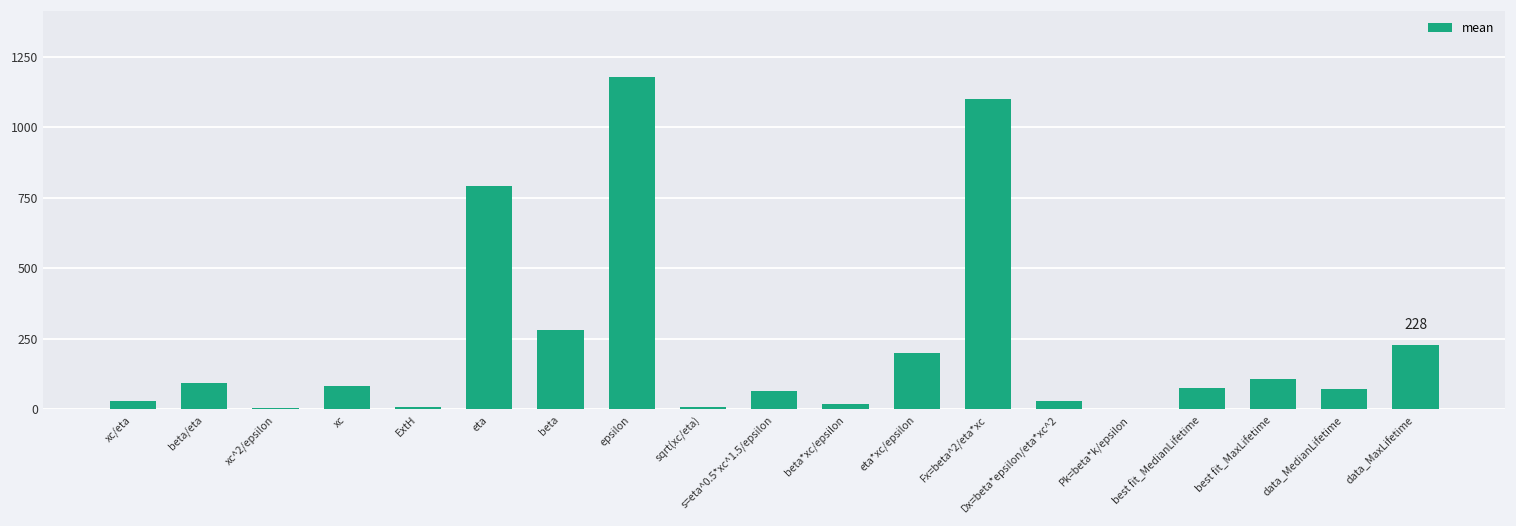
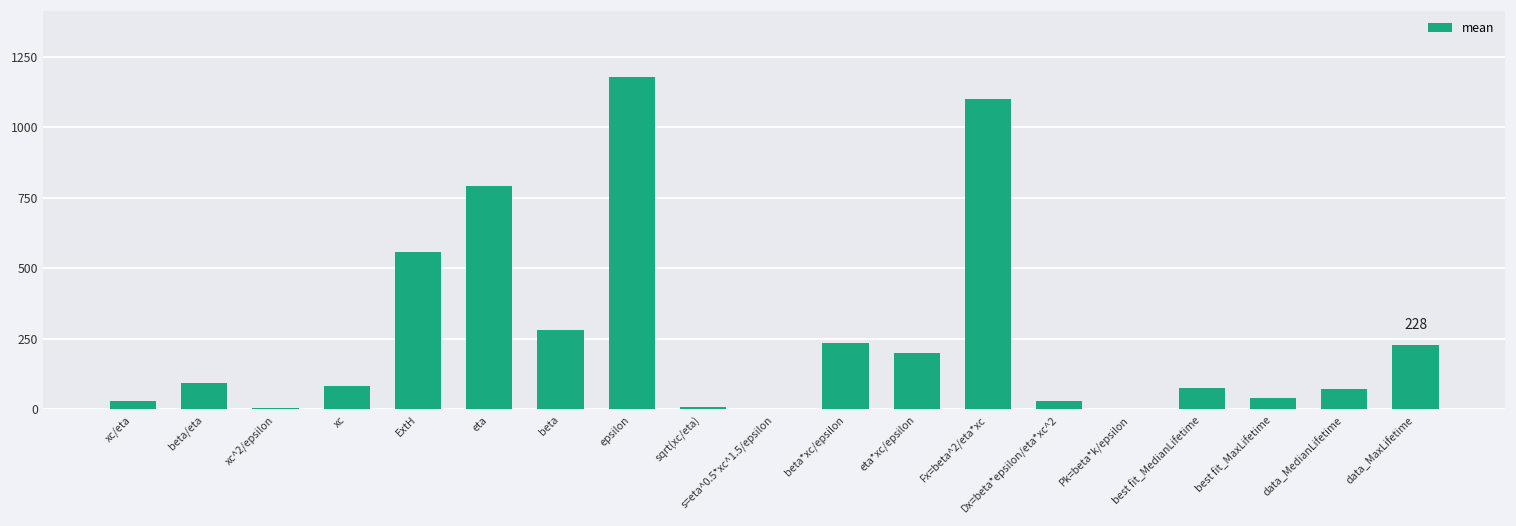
  {
    "xc/eta": 30,
    "beta/eta": 90,
    "xc": 80,
-   "ExtH": 10,
+   "ExtH": 560,
    "eta": 790,
    "beta": 280,
    "epsilon": 1180,
-   "s=eta^0.5*xc^1.5/epsilon": 70,
-   "beta*xc/epsilon": 20,
+   "s=eta^0.5*xc^1.5/epsilon": 0,
+   "beta*xc/epsilon": 240,
    "eta*xc/epsilon": 200,
    "Fx=beta^2/eta*xc": 1100,
    "Dx=beta*epsilon/eta*xc^2": 30,
    "best fit_MedianLifetime": 70,
-   "best fit_MaxLifetime": 110,
+   "best fit_MaxLifetime": 40,
    "data_MedianLifetime": 70
  }
